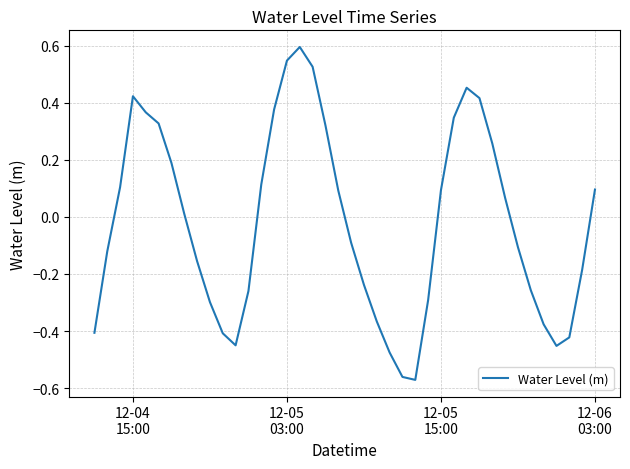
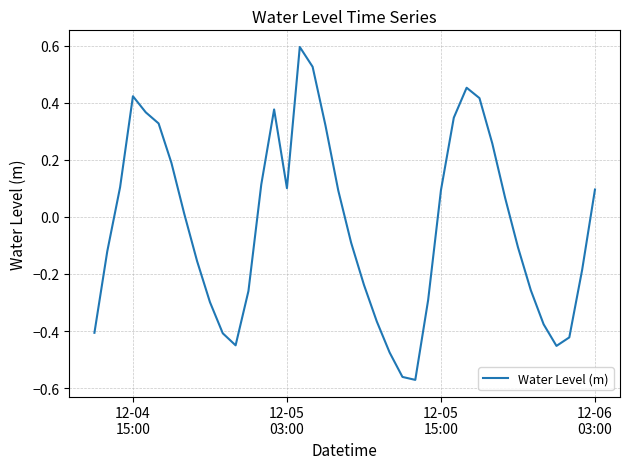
  {
    "12-04 15:00": 0.42,
-   "12-05 03:00": 0.55,
+   "12-05 03:00": 0.10,
    "12-05 15:00": 0.09,
    "12-06 03:00": 0.10
  }
